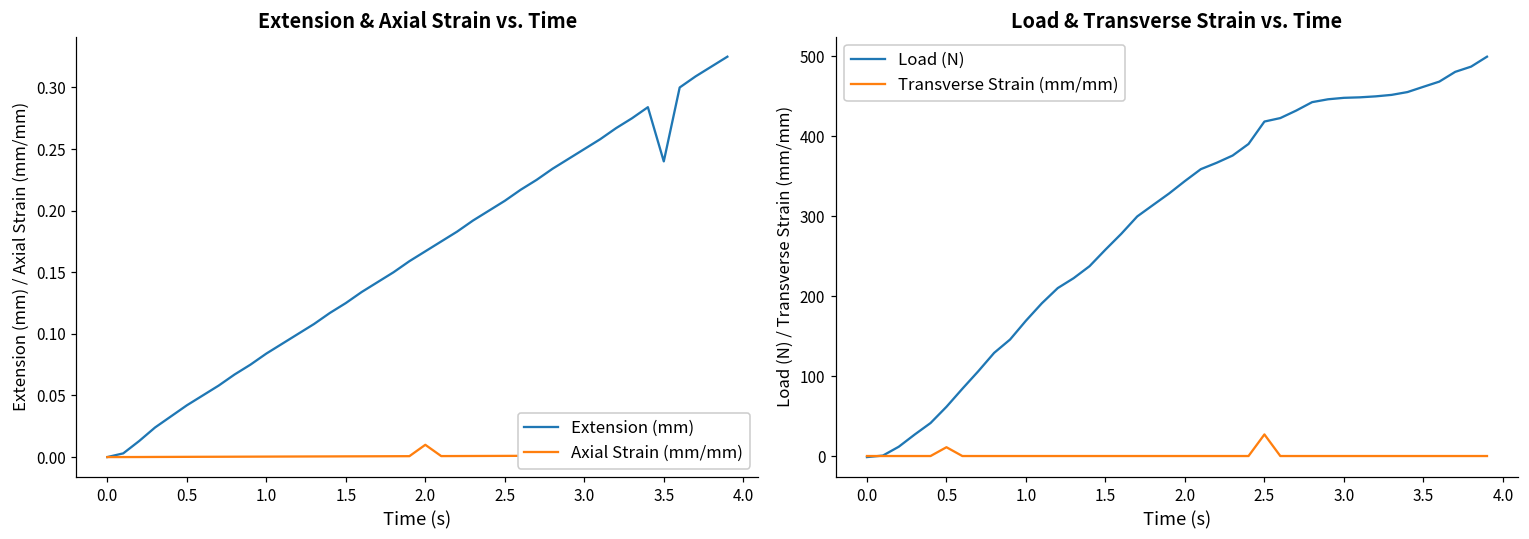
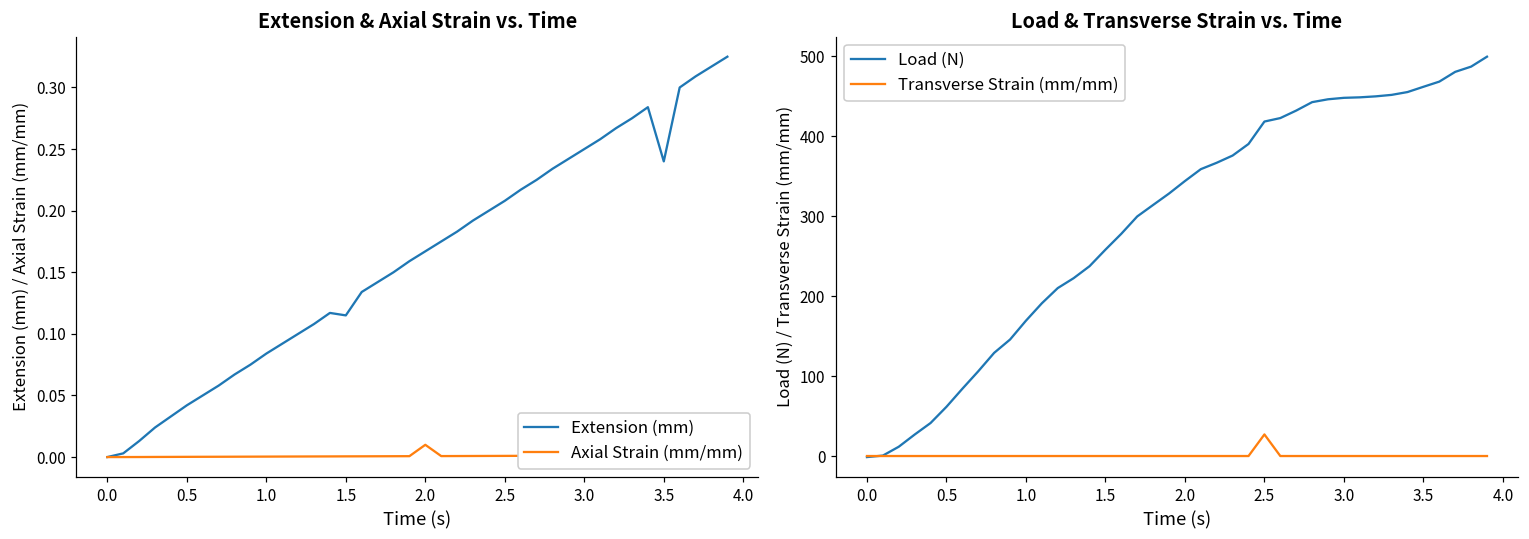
  {
    "Extension & Axial Strain vs. Time": {
      "Extension (mm)": {
        "0.5": 0.042,
        "1.0": 0.084,
-       "1.5": 0.125,
+       "1.5": 0.115,
        "2.0": 0.167,
        "2.5": 0.208,
        "3.0": 0.250,
        "3.5": 0.240
      },
      "Axial Strain (mm/mm)": {
        "0.5": 0.000,
        "1.0": 0.000,
        "1.5": 0.001,
        "2.0": 0.010,
        "2.5": 0.001
      }
    },
    "Load & Transverse Strain vs. Time": {
      "Load (N)": {
        "0.5": 60,
        "1.0": 170,
        "1.5": 260,
        "2.0": 340,
        "2.5": 420,
        "3.0": 450,
        "3.5": 460
      },
      "Transverse Strain (mm/mm)": {
-       "0.5": 10,
+       "0.5": 0,
        "1.0": 0,
        "1.5": 0,
        "2.0": 0,
        "2.5": 30,
        "3.0": 0,
        "3.5": 0
      }
    }
  }
